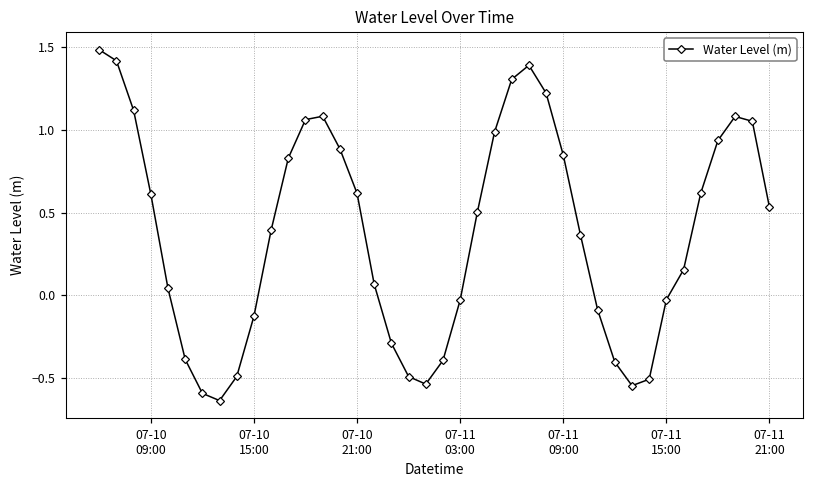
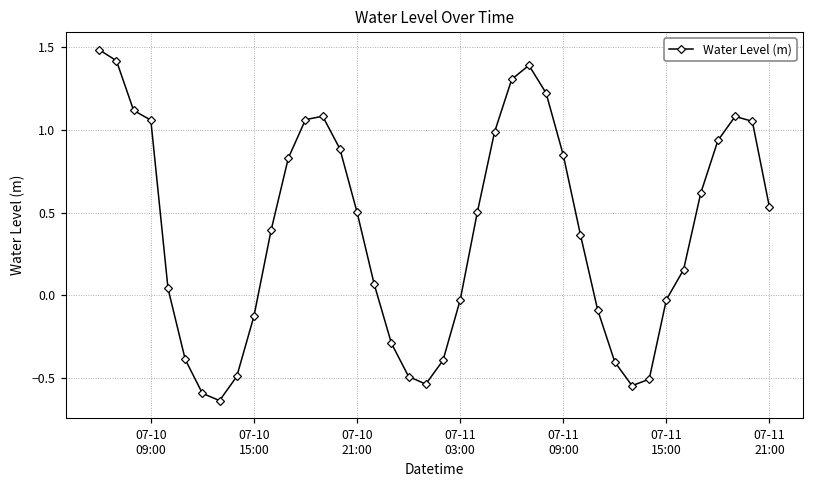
  {
-   "07-10 09:00": 0.61,
+   "07-10 09:00": 1.06,
    "07-10 15:00": -0.13,
-   "07-10 21:00": 0.62,
+   "07-10 21:00": 0.50,
    "07-11 03:00": -0.03,
    "07-11 09:00": 0.85,
    "07-11 15:00": -0.03,
    "07-11 21:00": 0.53
  }
